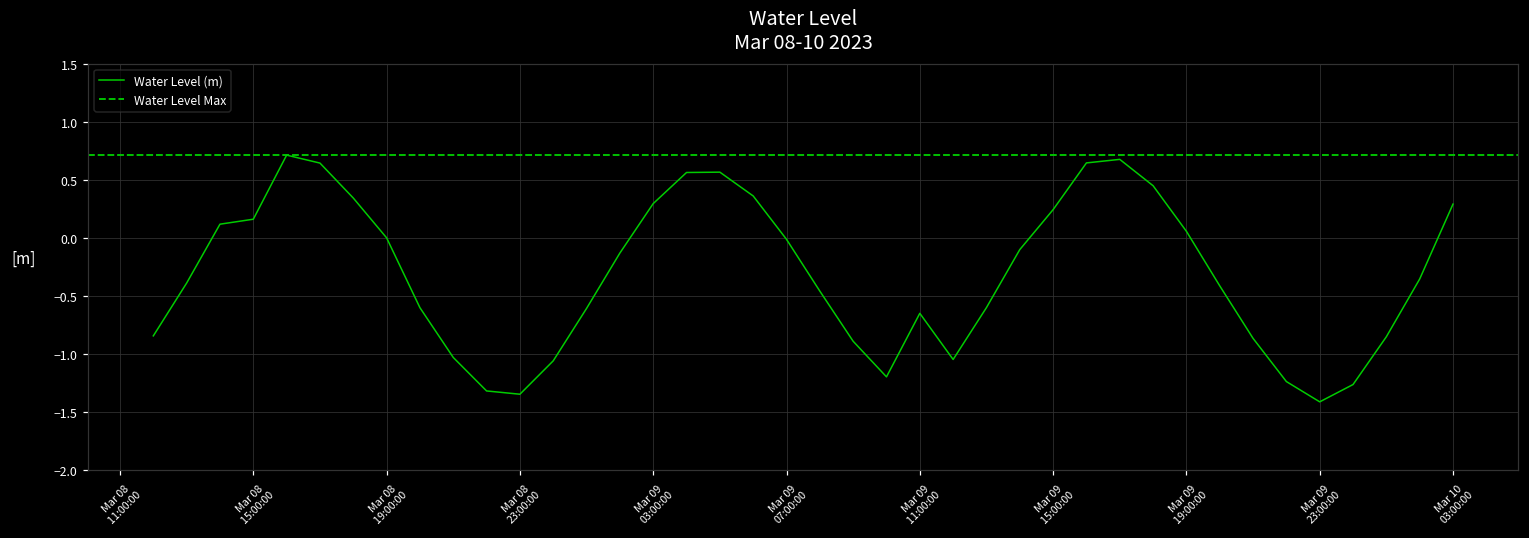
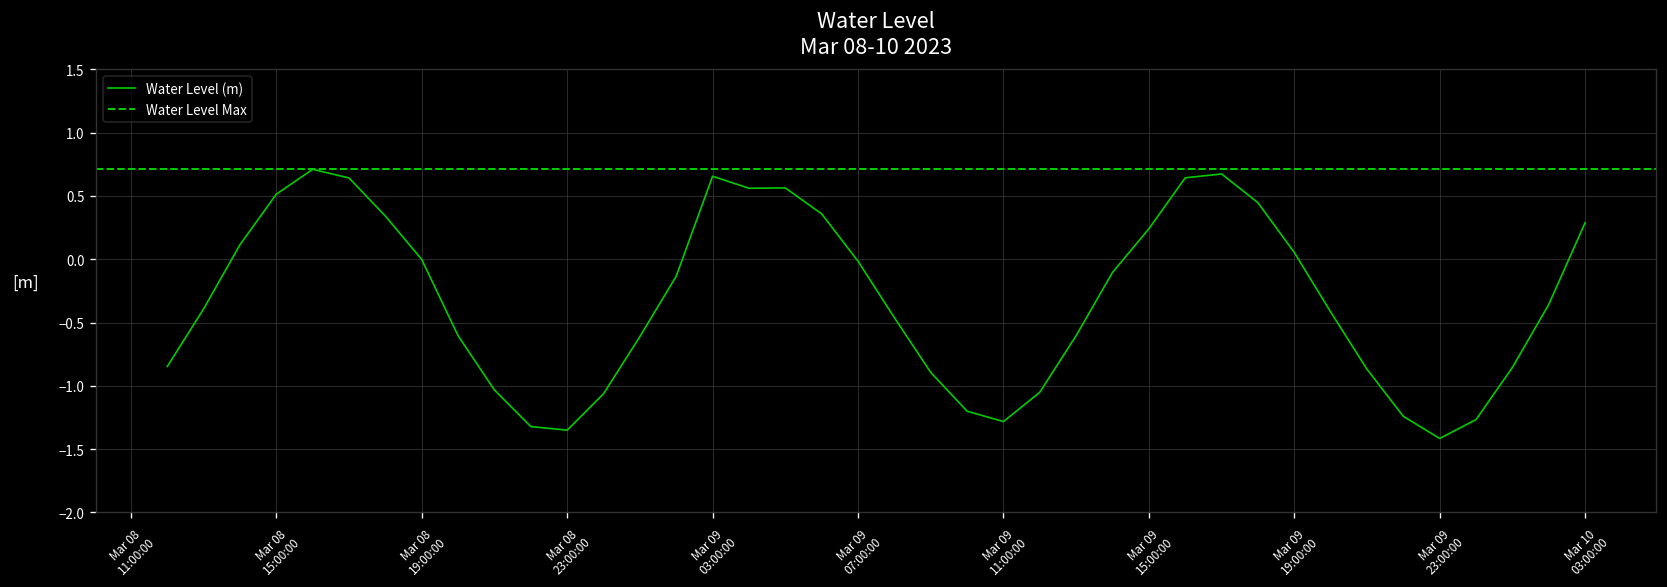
  {
-   "Mar 08 15:00:00": 0.16,
+   "Mar 08 15:00:00": 0.51,
    "Mar 08 19:00:00": 0.00,
    "Mar 08 23:00:00": -1.35,
-   "Mar 09 03:00:00": 0.29,
+   "Mar 09 03:00:00": 0.66,
    "Mar 09 07:00:00": -0.02,
-   "Mar 09 11:00:00": -0.65,
+   "Mar 09 11:00:00": -1.28,
    "Mar 09 15:00:00": 0.24,
    "Mar 09 19:00:00": 0.05,
    "Mar 09 23:00:00": -1.42,
    "Mar 10 03:00:00": 0.29
  }
